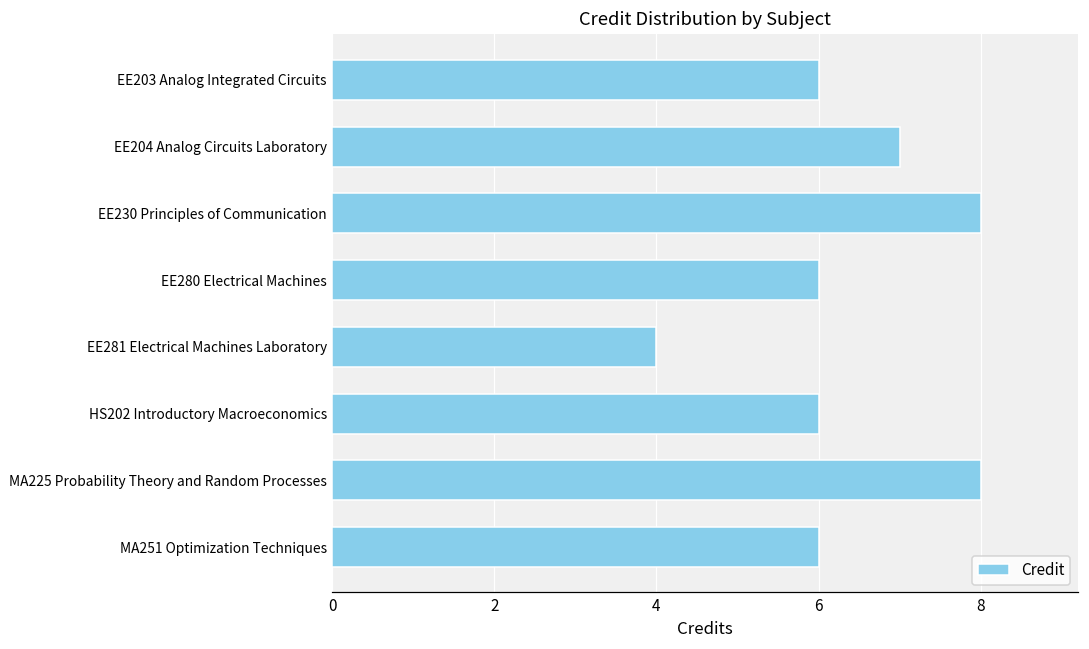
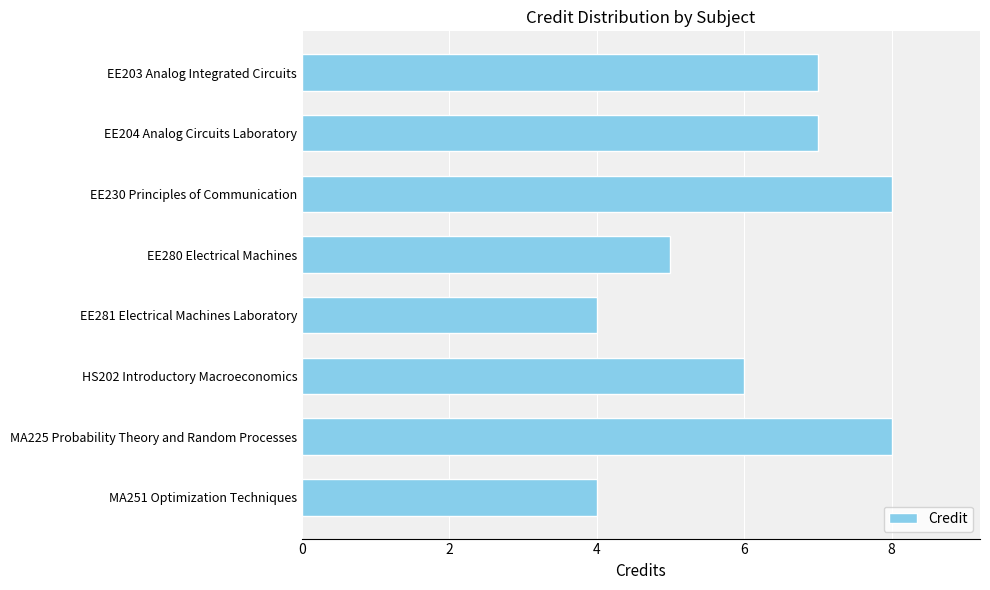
  {
-   "EE203 Analog Integrated Circuits": 6,
+   "EE203 Analog Integrated Circuits": 7,
    "EE204 Analog Circuits Laboratory": 7,
    "EE230 Principles of Communication": 8,
-   "EE280 Electrical Machines": 6,
+   "EE280 Electrical Machines": 5,
    "EE281 Electrical Machines Laboratory": 4,
    "HS202 Introductory Macroeconomics": 6,
    "MA225 Probability Theory and Random Processes": 8,
-   "MA251 Optimization Techniques": 6
+   "MA251 Optimization Techniques": 4
  }
